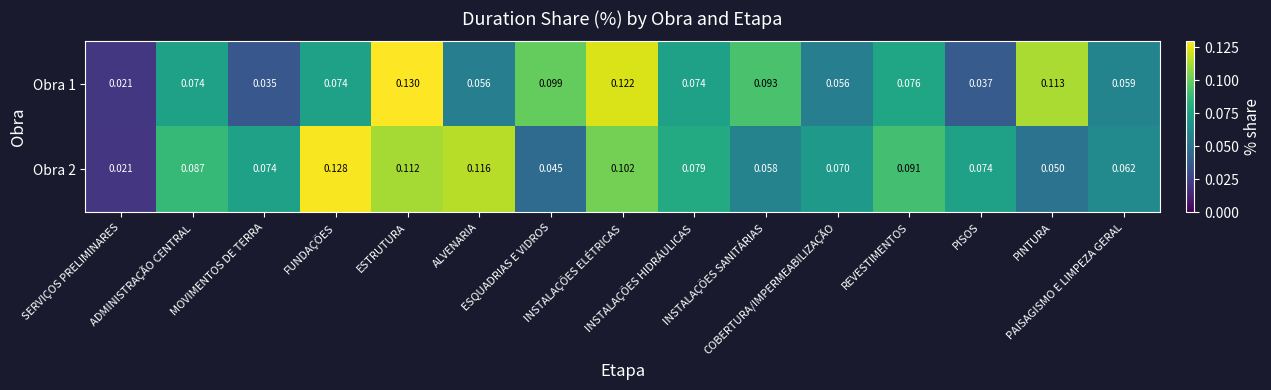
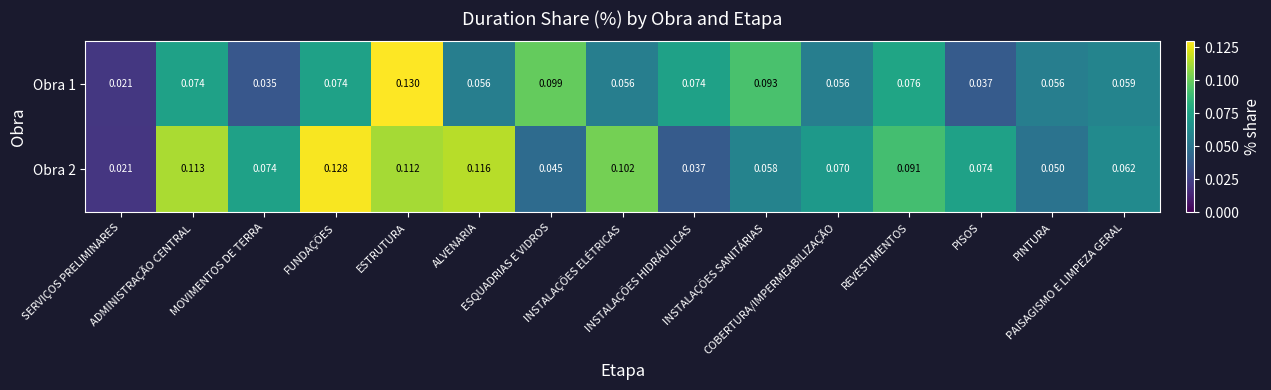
  {
    "Obra 1": {
      "SERVIÇOS PRELIMINARES": 0.021,
      "ADMINISTRAÇÃO CENTRAL": 0.074,
      "MOVIMENTOS DE TERRA": 0.035,
      "FUNDAÇÕES": 0.074,
      "ESTRUTURA": 0.130,
      "ALVENARIA": 0.056,
      "ESQUADRIAS E VIDROS": 0.099,
-     "INSTALAÇÕES ELÉTRICAS": 0.122,
+     "INSTALAÇÕES ELÉTRICAS": 0.056,
      "INSTALAÇÕES HIDRÁULICAS": 0.074,
      "INSTALAÇÕES SANITÁRIAS": 0.093,
      "COBERTURA/IMPERMEABILIZAÇÃO": 0.056,
      "REVESTIMENTOS": 0.076,
      "PISOS": 0.037,
-     "PINTURA": 0.113,
+     "PINTURA": 0.056,
      "PAISAGISMO E LIMPEZA GERAL": 0.059
    },
    "Obra 2": {
      "SERVIÇOS PRELIMINARES": 0.021,
-     "ADMINISTRAÇÃO CENTRAL": 0.087,
+     "ADMINISTRAÇÃO CENTRAL": 0.113,
      "MOVIMENTOS DE TERRA": 0.074,
      "FUNDAÇÕES": 0.128,
      "ESTRUTURA": 0.112,
      "ALVENARIA": 0.116,
      "ESQUADRIAS E VIDROS": 0.045,
      "INSTALAÇÕES ELÉTRICAS": 0.102,
-     "INSTALAÇÕES HIDRÁULICAS": 0.079,
+     "INSTALAÇÕES HIDRÁULICAS": 0.037,
      "INSTALAÇÕES SANITÁRIAS": 0.058,
      "COBERTURA/IMPERMEABILIZAÇÃO": 0.070,
      "REVESTIMENTOS": 0.091,
      "PISOS": 0.074,
      "PINTURA": 0.050,
      "PAISAGISMO E LIMPEZA GERAL": 0.062
    }
  }
